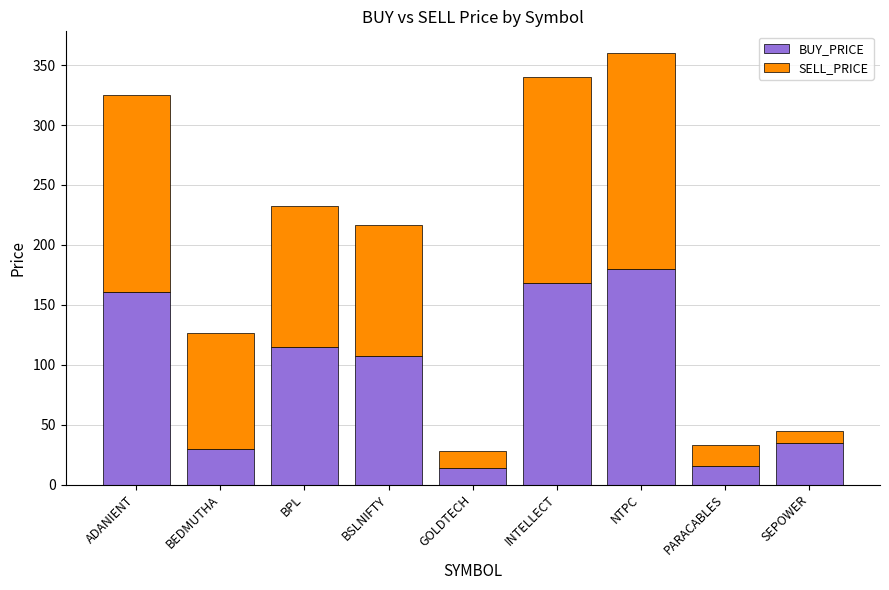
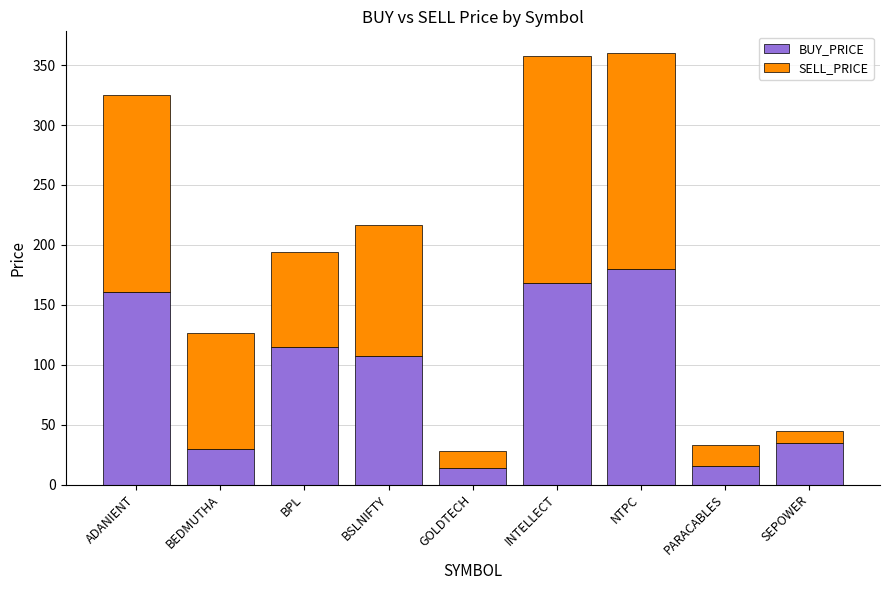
  {
    "BUY_PRICE": {
      "ADANIENT": 161,
      "BEDMUTHA": 30,
      "BPL": 115,
      "BSLNIFTY": 107,
      "GOLDTECH": 14,
      "INTELLECT": 168,
      "NTPC": 180,
      "PARACABLES": 16,
      "SEPOWER": 35
    },
    "SELL_PRICE": {
      "ADANIENT": 164,
      "BEDMUTHA": 97,
-     "BPL": 118,
+     "BPL": 80,
      "BSLNIFTY": 109,
      "GOLDTECH": 14,
-     "INTELLECT": 172,
+     "INTELLECT": 189,
      "NTPC": 181,
      "PARACABLES": 17,
      "SEPOWER": 10
    }
  }
